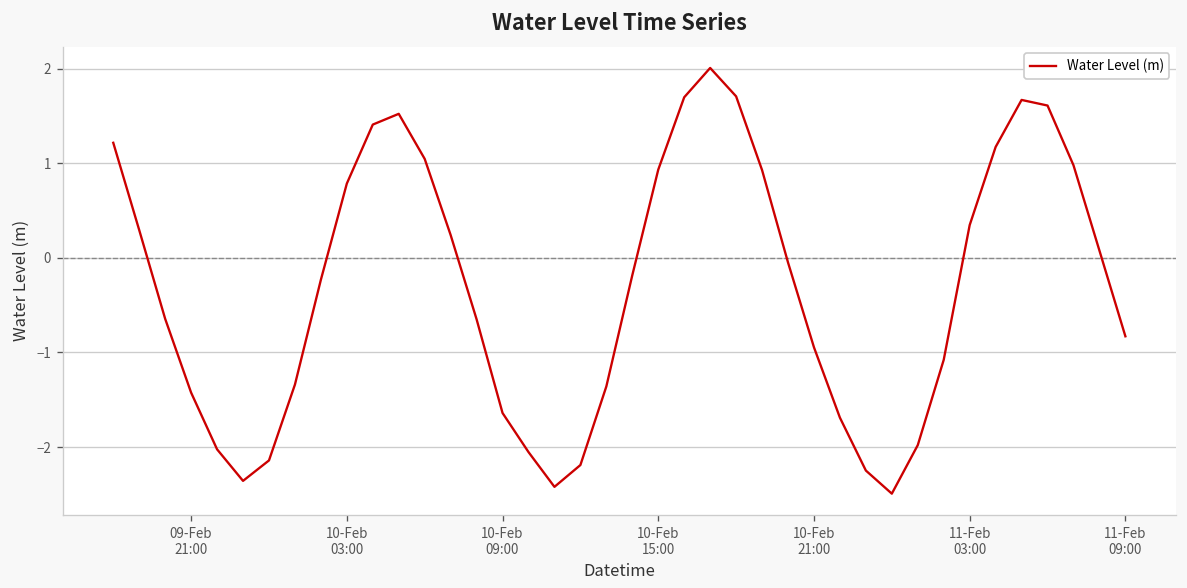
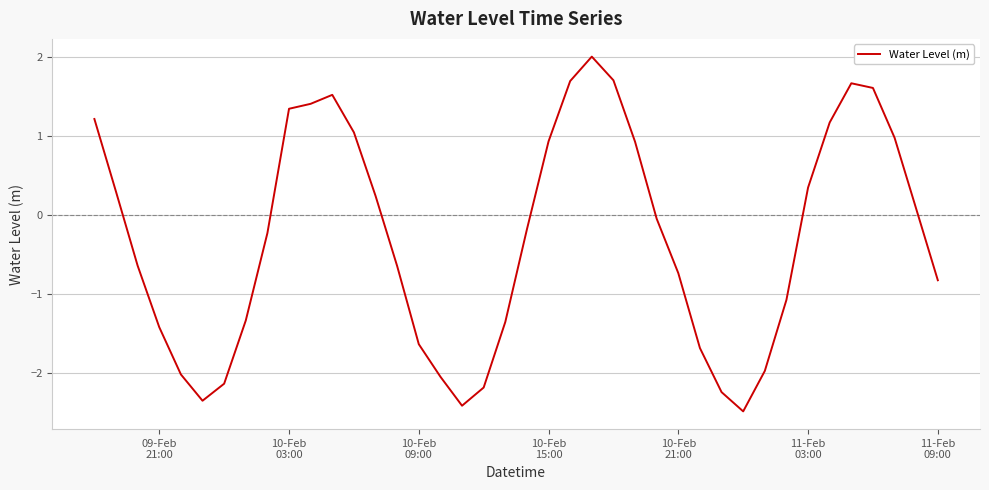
  {
    "09-Feb 21:00": -1.4,
-   "10-Feb 03:00": 0.8,
+   "10-Feb 03:00": 1.3,
    "10-Feb 09:00": -1.6,
    "10-Feb 15:00": 0.9,
-   "10-Feb 21:00": -0.9,
+   "10-Feb 21:00": -0.7,
    "11-Feb 03:00": 0.3,
    "11-Feb 09:00": -0.8
  }
